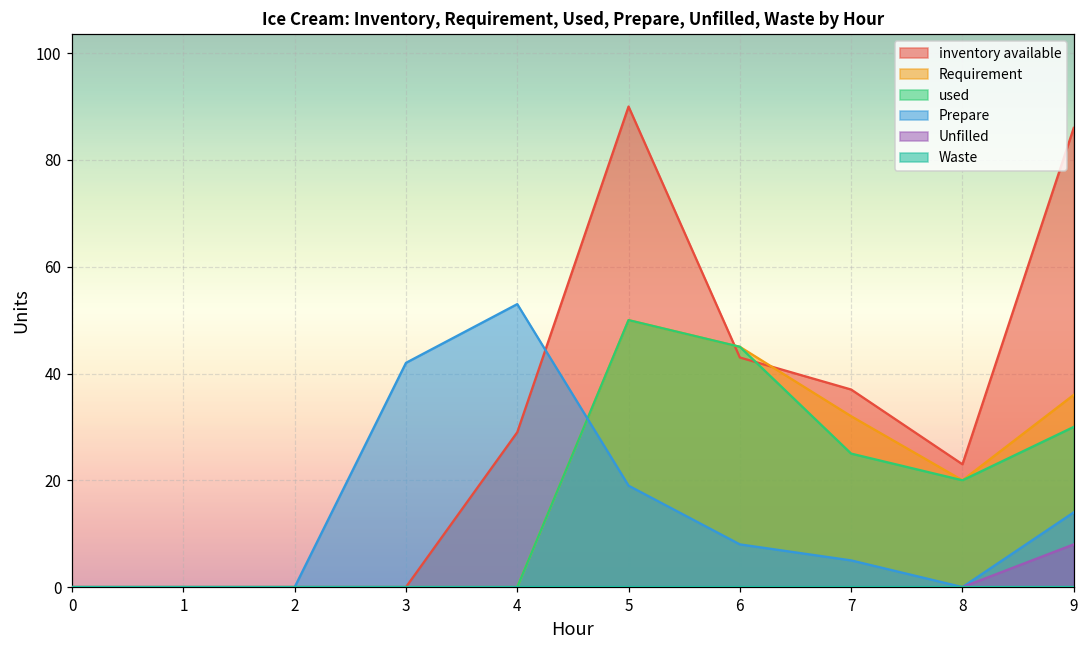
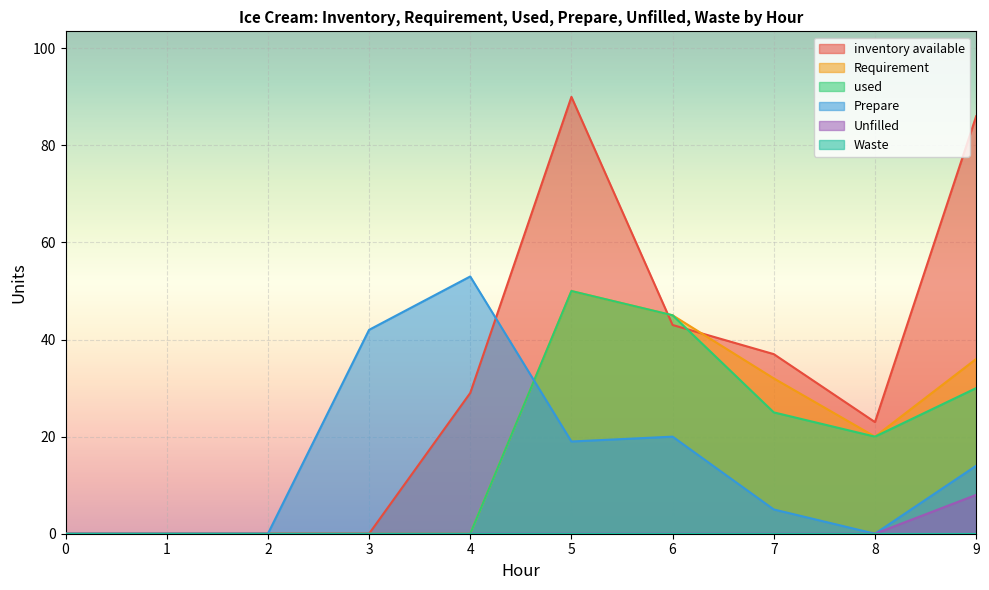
  {
    "inventory available": {
      "4": 29,
      "5": 90,
      "6": 43,
      "7": 37,
      "8": 23,
      "9": 86
    },
    "Requirement": {
      "7": 32,
      "9": 36
    },
    "Prepare": {
      "3": 42,
      "4": 53,
      "5": 19,
-     "6": 8,
+     "6": 20,
      "7": 5,
      "9": 14
    },
    "Unfilled": {
      "9": 8
    }
  }
